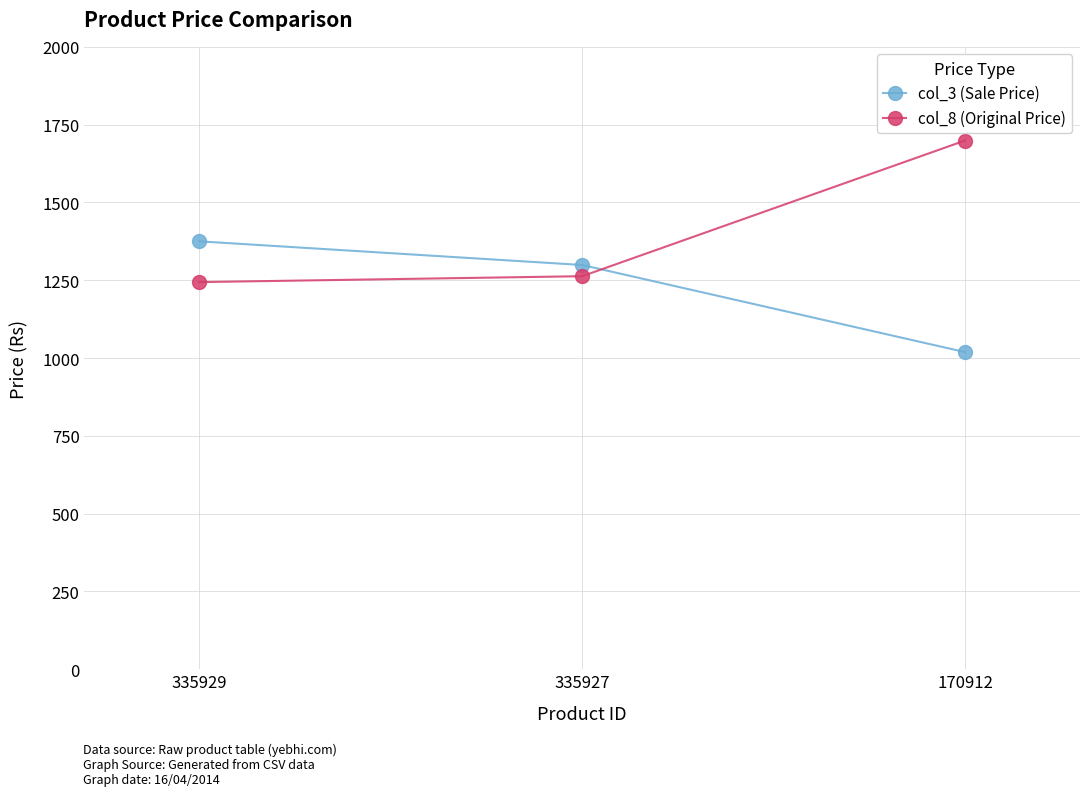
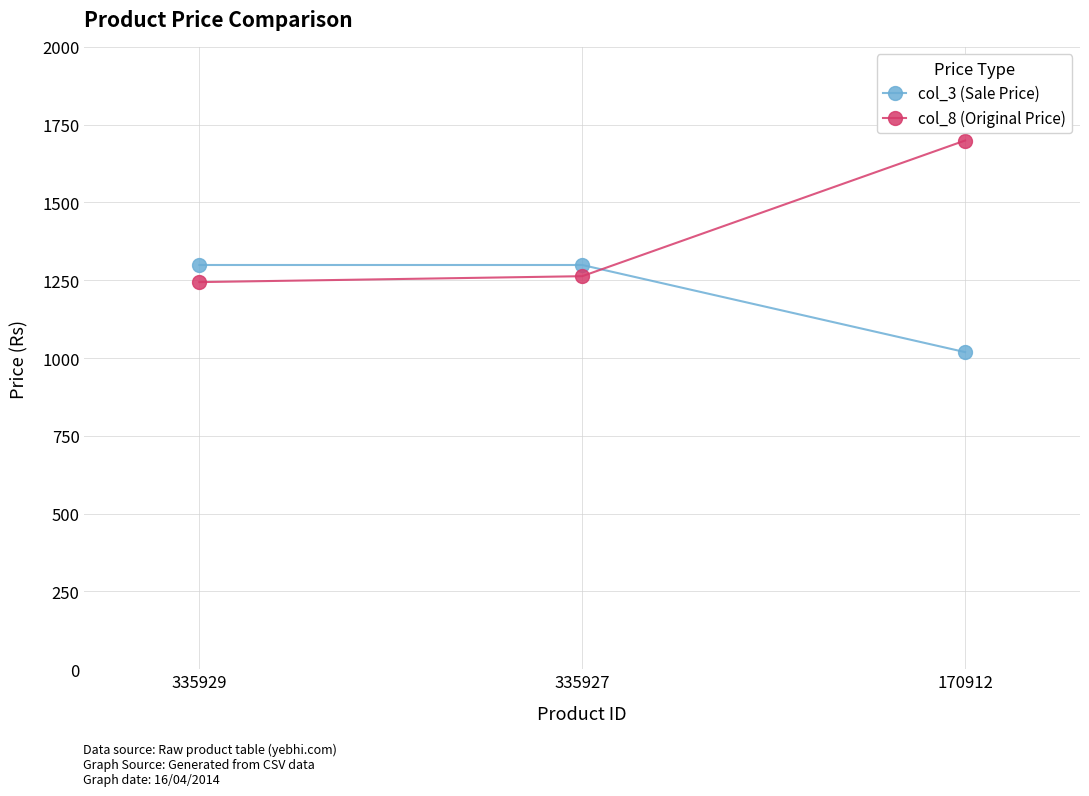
  {
    "col_3 (Sale Price)": {
-     "335929": 1380,
+     "335929": 1300,
      "335927": 1300,
      "170912": 1020
    },
    "col_8 (Original Price)": {
      "335929": 1240,
      "335927": 1260,
      "170912": 1700
    }
  }
